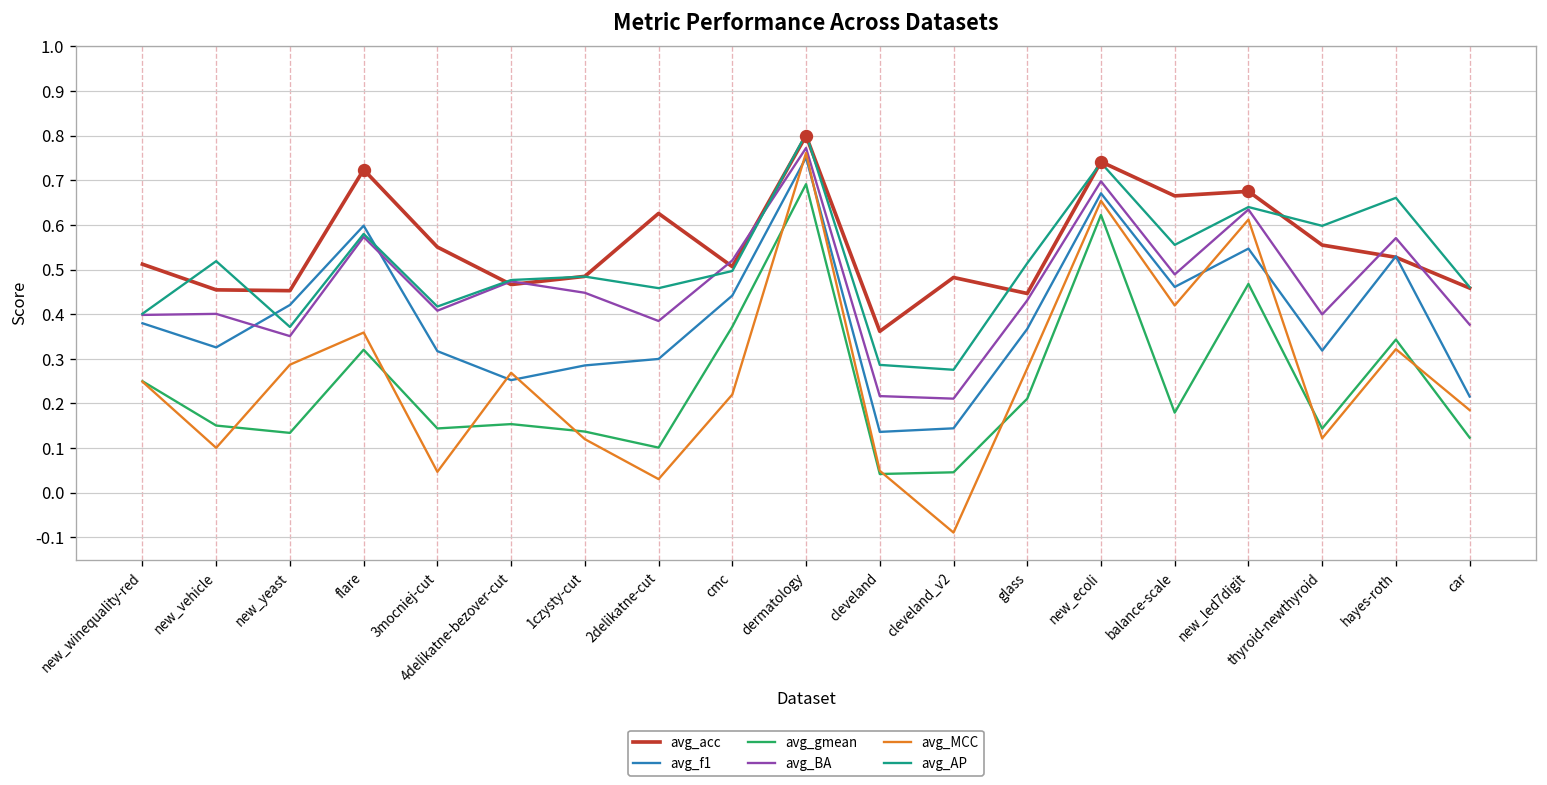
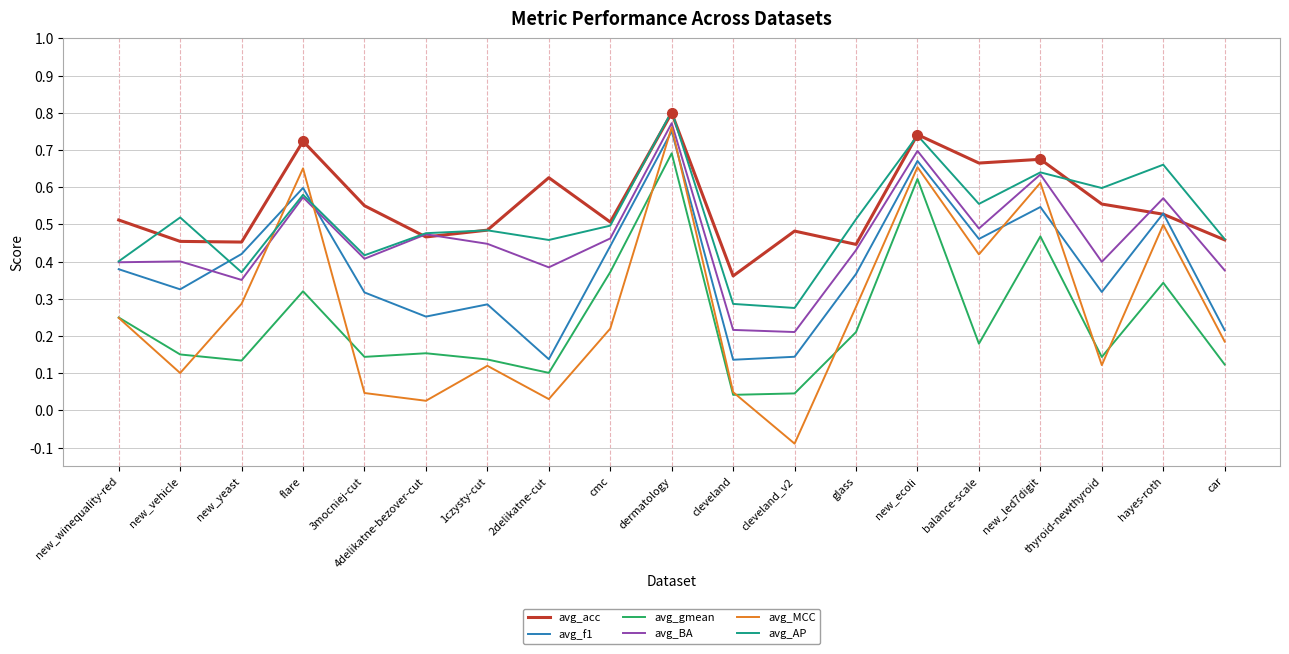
  {
    "avg_f1": {
      "new_winequality-red": 0.38,
      "new_vehicle": 0.33,
      "new_yeast": 0.42,
      "flare": 0.60,
      "3mocniej-cut": 0.32,
      "4delikatne-bezover-cut": 0.25,
      "1czysty-cut": 0.29,
-     "2delikatne-cut": 0.30,
+     "2delikatne-cut": 0.14,
      "cmc": 0.44,
      "dermatology": 0.75,
      "cleveland": 0.14,
      "cleveland_v2": 0.14,
      "glass": 0.37,
      "new_ecoli": 0.67,
      "balance-scale": 0.46,
      "new_led7digit": 0.55,
      "thyroid-newthyroid": 0.32,
      "car": 0.22
    },
    "avg_BA": {
      "new_vehicle": 0.40,
      "new_yeast": 0.35,
      "3mocniej-cut": 0.41,
      "1czysty-cut": 0.45,
      "2delikatne-cut": 0.38,
-     "cmc": 0.52,
+     "cmc": 0.46,
      "dermatology": 0.77,
      "cleveland": 0.22,
      "cleveland_v2": 0.21,
      "glass": 0.43,
      "new_ecoli": 0.70,
      "balance-scale": 0.49,
      "thyroid-newthyroid": 0.40,
      "hayes-roth": 0.57,
      "car": 0.38
    },
    "avg_MCC": {
      "new_vehicle": 0.10,
      "new_yeast": 0.29,
-     "flare": 0.36,
+     "flare": 0.65,
      "3mocniej-cut": 0.05,
-     "4delikatne-bezover-cut": 0.27,
+     "4delikatne-bezover-cut": 0.03,
      "1czysty-cut": 0.12,
      "2delikatne-cut": 0.03,
      "cmc": 0.22,
      "dermatology": 0.76,
      "cleveland": 0.05,
      "cleveland_v2": -0.09,
      "glass": 0.28,
      "new_ecoli": 0.65,
      "balance-scale": 0.42,
      "new_led7digit": 0.61,
      "thyroid-newthyroid": 0.12,
-     "hayes-roth": 0.32,
+     "hayes-roth": 0.50,
      "car": 0.19
    }
  }
